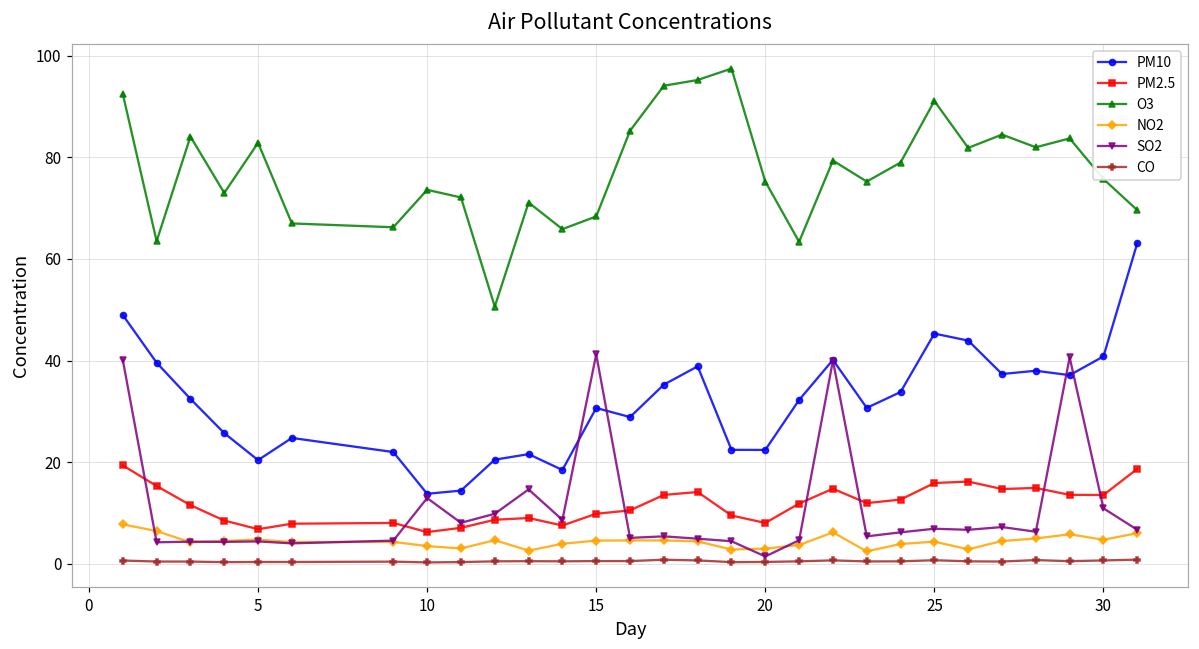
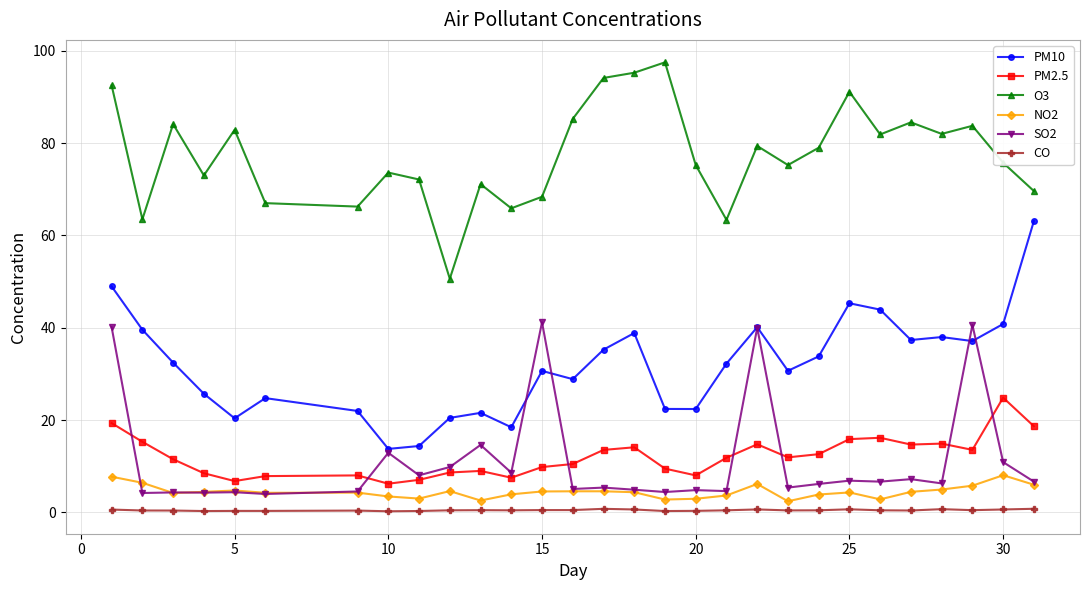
  {
    "PM10": {
      "5": 20,
      "10": 14,
      "15": 31,
      "20": 22,
      "25": 45,
      "30": 41
    },
    "PM2.5": {
      "5": 7,
      "10": 6,
      "15": 10,
      "20": 8,
      "25": 16,
-     "30": 14
+     "30": 25
    },
    "O3": {
      "5": 83,
      "10": 74,
      "15": 68,
      "20": 75,
      "25": 91
    },
    "NO2": {
      "10": 3,
      "15": 5,
      "20": 3,
      "25": 4,
-     "30": 5
+     "30": 8
    },
    "SO2": {
      "10": 13,
      "15": 41,
-     "20": 1,
+     "20": 5,
      "25": 7,
      "30": 11
    },
    "CO": {
      "5": 0,
      "10": 0,
      "15": 1,
      "20": 0,
      "25": 1,
      "30": 1
    }
  }
